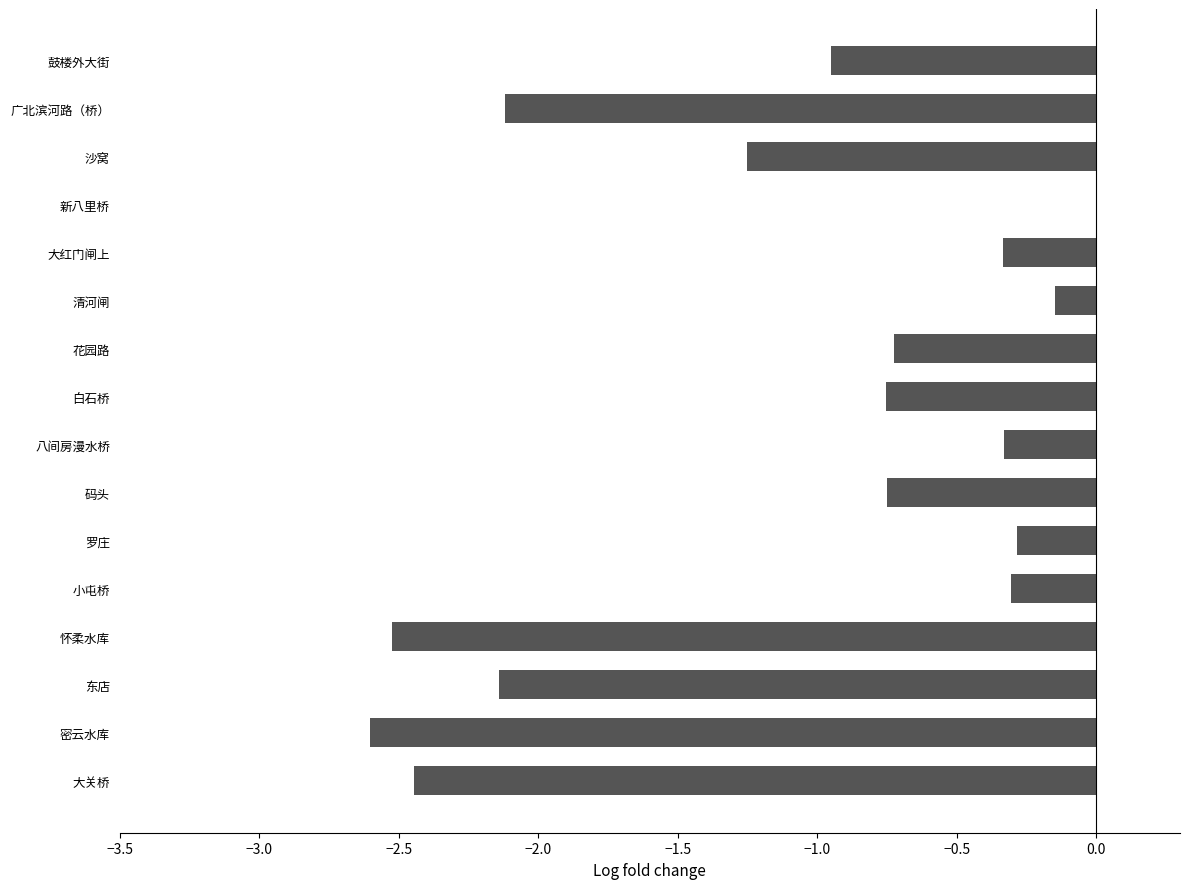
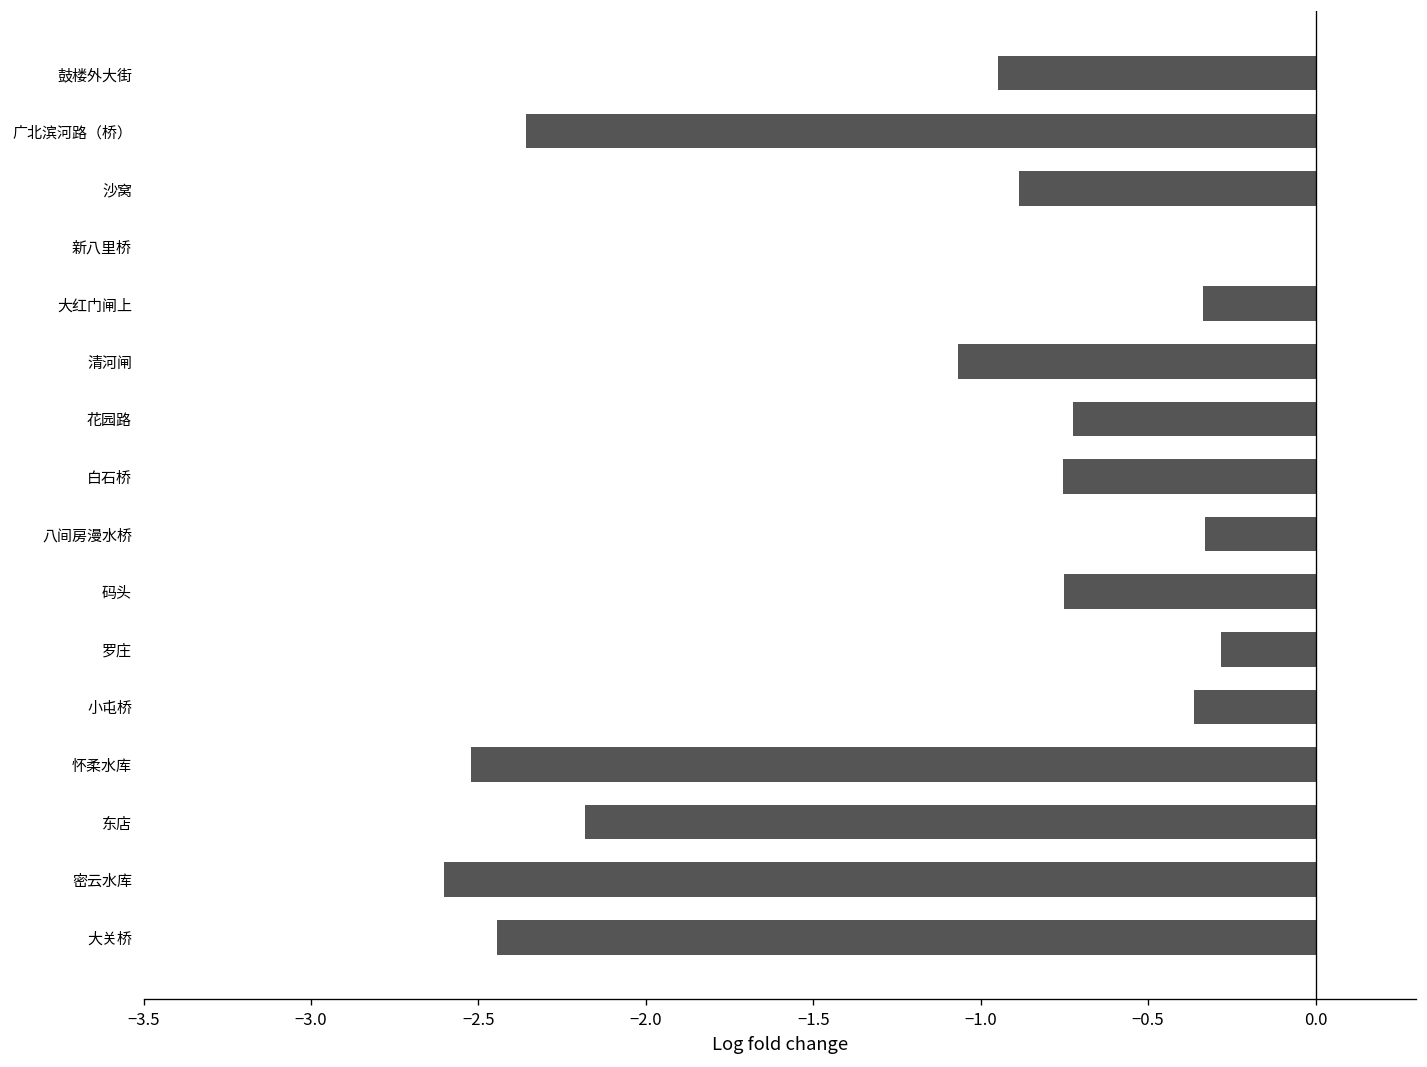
  {
    "鼓楼外大街": -0.95,
-   "广北滨河路（桥）": -2.12,
-   "沙窝": -1.25,
+   "广北滨河路（桥）": -2.36,
+   "沙窝": -0.89,
    "新八里桥": 0.00,
    "大红门闸上": -0.33,
-   "清河闸": -0.15,
+   "清河闸": -1.07,
    "花园路": -0.72,
    "白石桥": -0.75,
    "八间房漫水桥": -0.33,
    "码头": -0.75,
    "罗庄": -0.28,
-   "小屯桥": -0.30,
+   "小屯桥": -0.36,
    "怀柔水库": -2.52,
-   "东店": -2.14,
+   "东店": -2.18,
    "密云水库": -2.60,
    "大关桥": -2.45
  }
